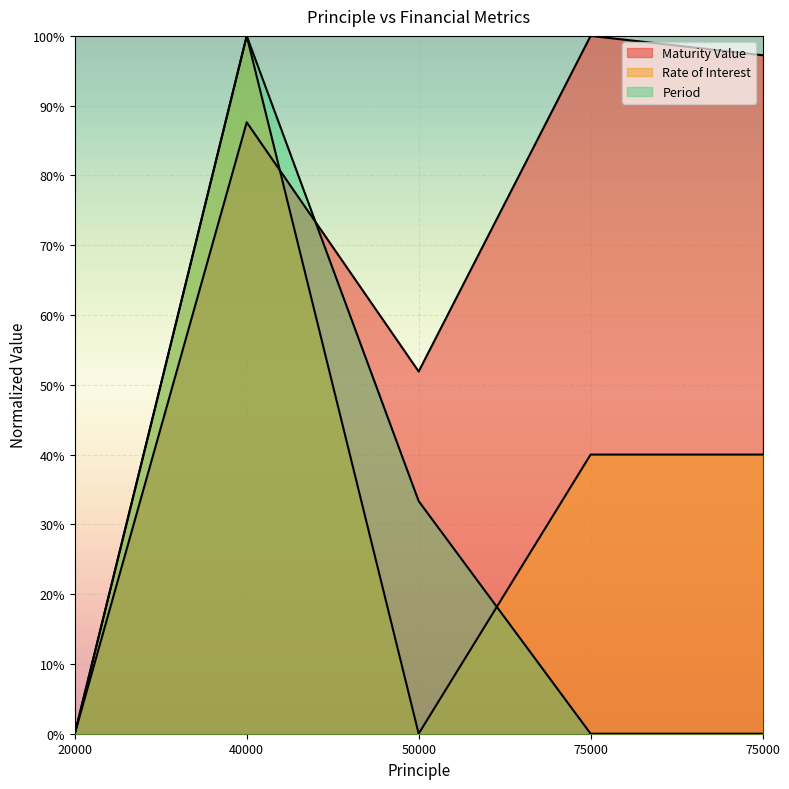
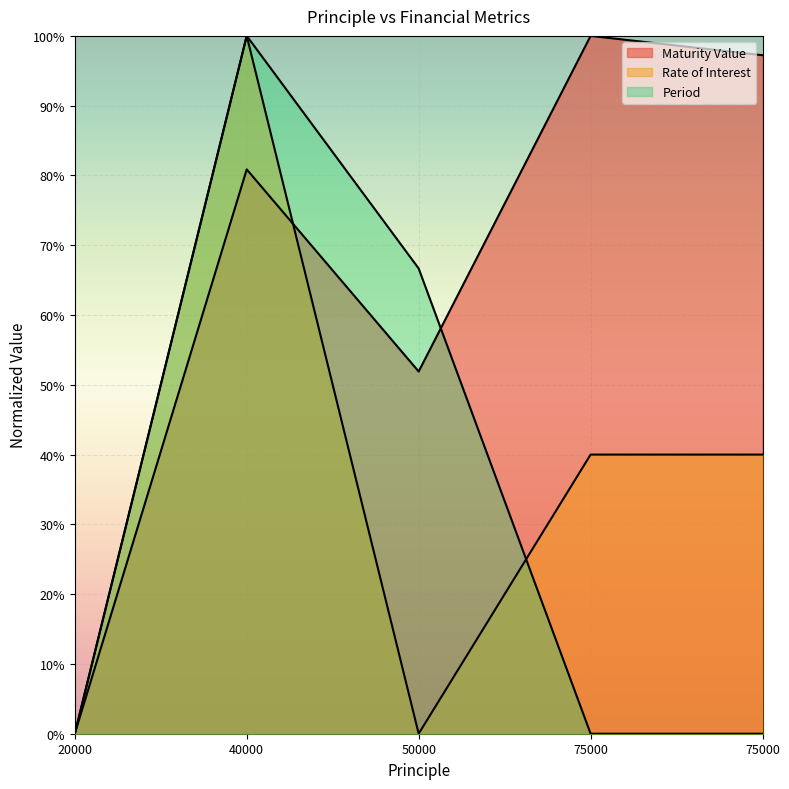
  {
    "Maturity Value": {
-     "40000": "88%",
+     "40000": "81%",
      "50000": "52%"
    },
    "Rate of Interest": {
      "50000": "0%"
    },
    "Period": {
-     "50000": "33%"
+     "50000": "67%"
    }
  }
